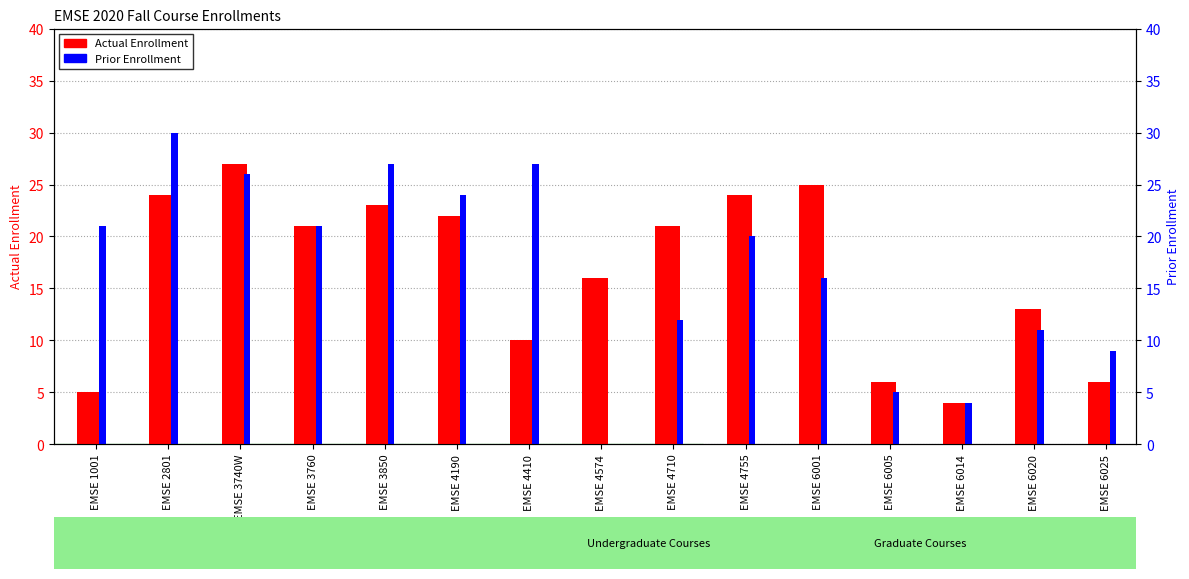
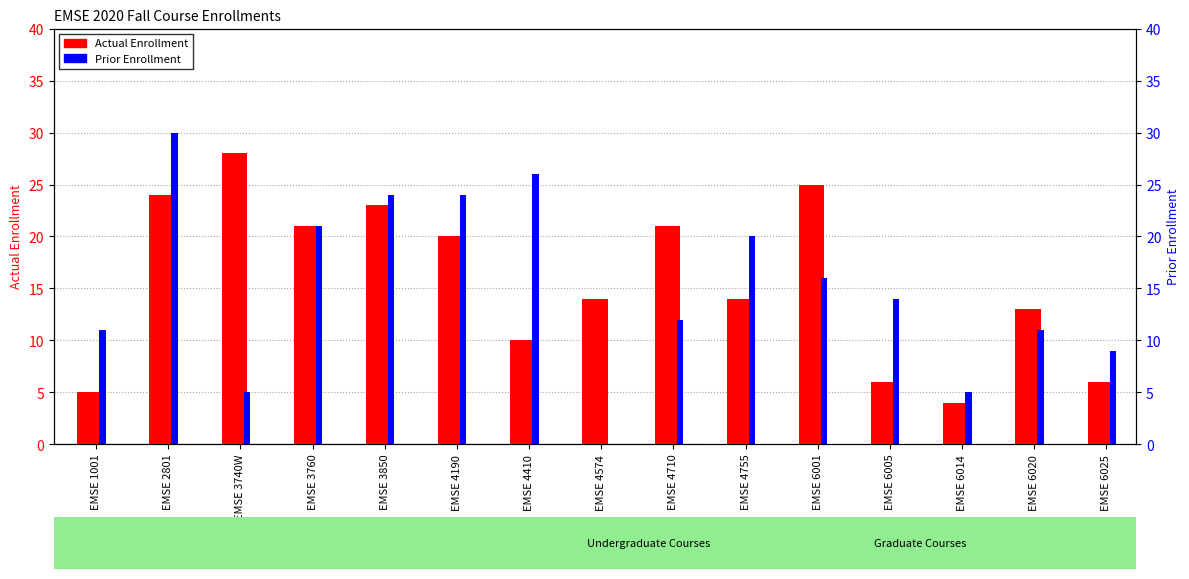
  {
    "Actual Enrollment": {
      "EMSE 1001": 5,
      "EMSE 2801": 24,
-     "EMSE 3740W": 27,
+     "EMSE 3740W": 28,
      "EMSE 3760": 21,
      "EMSE 3850": 23,
-     "EMSE 4190": 22,
+     "EMSE 4190": 20,
      "EMSE 4410": 10,
-     "EMSE 4574": 16,
+     "EMSE 4574": 14,
      "EMSE 4710": 21,
-     "EMSE 4755": 24,
+     "EMSE 4755": 14,
      "EMSE 6001": 25,
      "EMSE 6005": 6,
      "EMSE 6014": 4,
      "EMSE 6020": 13,
      "EMSE 6025": 6
    },
    "Prior Enrollment": {
-     "EMSE 1001": 21,
+     "EMSE 1001": 11,
      "EMSE 2801": 30,
-     "EMSE 3740W": 26,
+     "EMSE 3740W": 5,
      "EMSE 3760": 21,
-     "EMSE 3850": 27,
+     "EMSE 3850": 24,
      "EMSE 4190": 24,
-     "EMSE 4410": 27,
+     "EMSE 4410": 26,
      "EMSE 4574": 0,
      "EMSE 4710": 12,
      "EMSE 4755": 20,
      "EMSE 6001": 16,
-     "EMSE 6005": 5,
-     "EMSE 6014": 4,
+     "EMSE 6005": 14,
+     "EMSE 6014": 5,
      "EMSE 6020": 11,
      "EMSE 6025": 9
    }
  }
